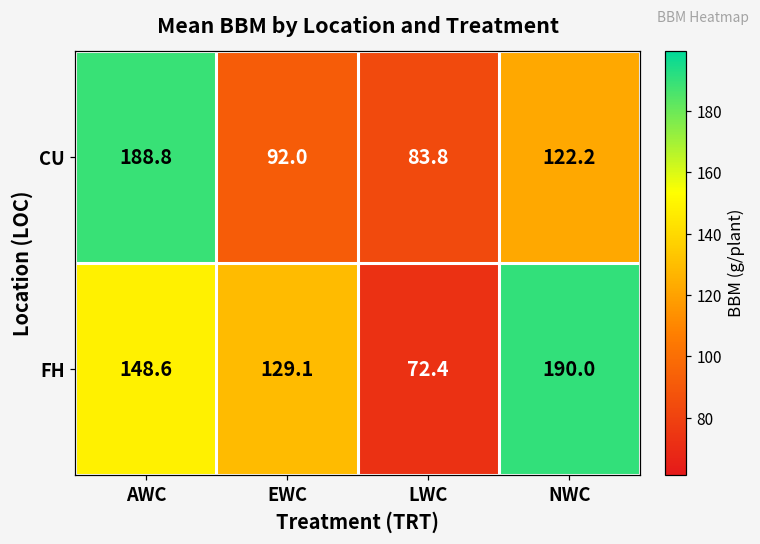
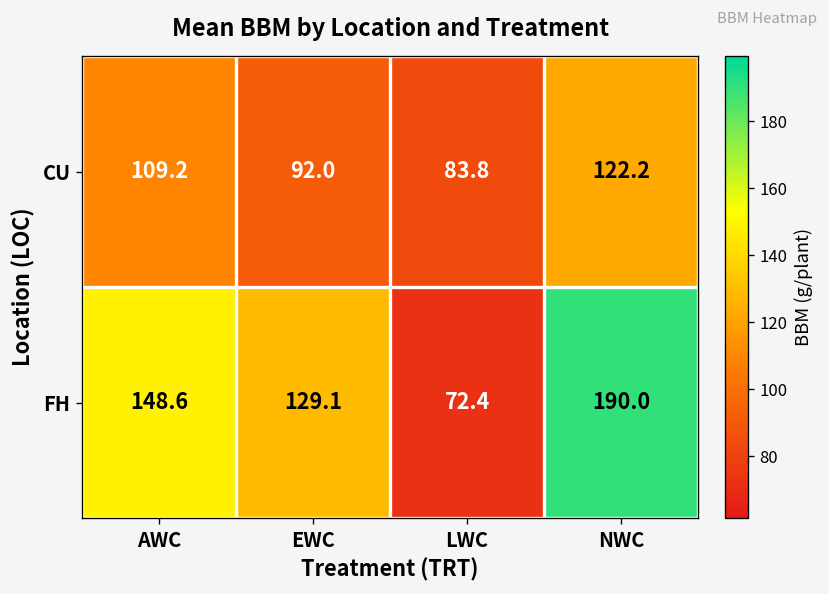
  {
    "CU": {
-     "AWC": 188.8,
+     "AWC": 109.2,
      "EWC": 92.0,
      "LWC": 83.8,
      "NWC": 122.2
    },
    "FH": {
      "AWC": 148.6,
      "EWC": 129.1,
      "LWC": 72.4,
      "NWC": 190.0
    }
  }
